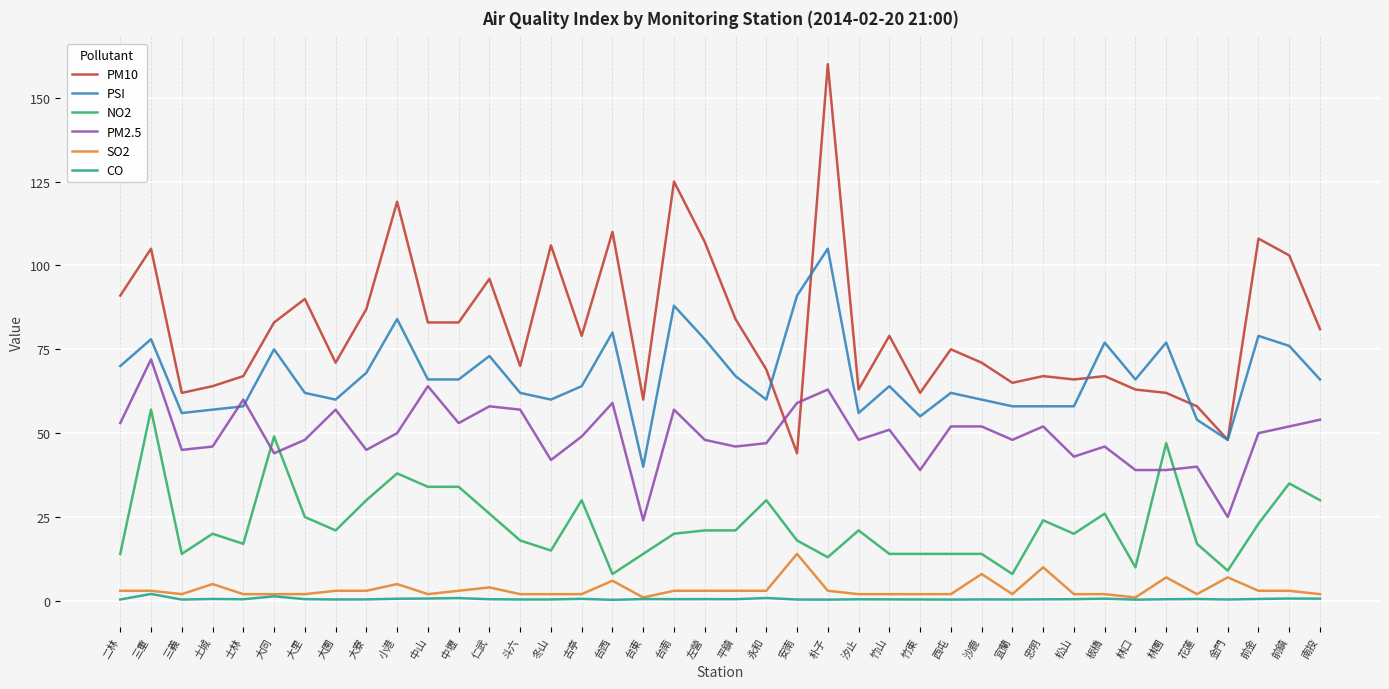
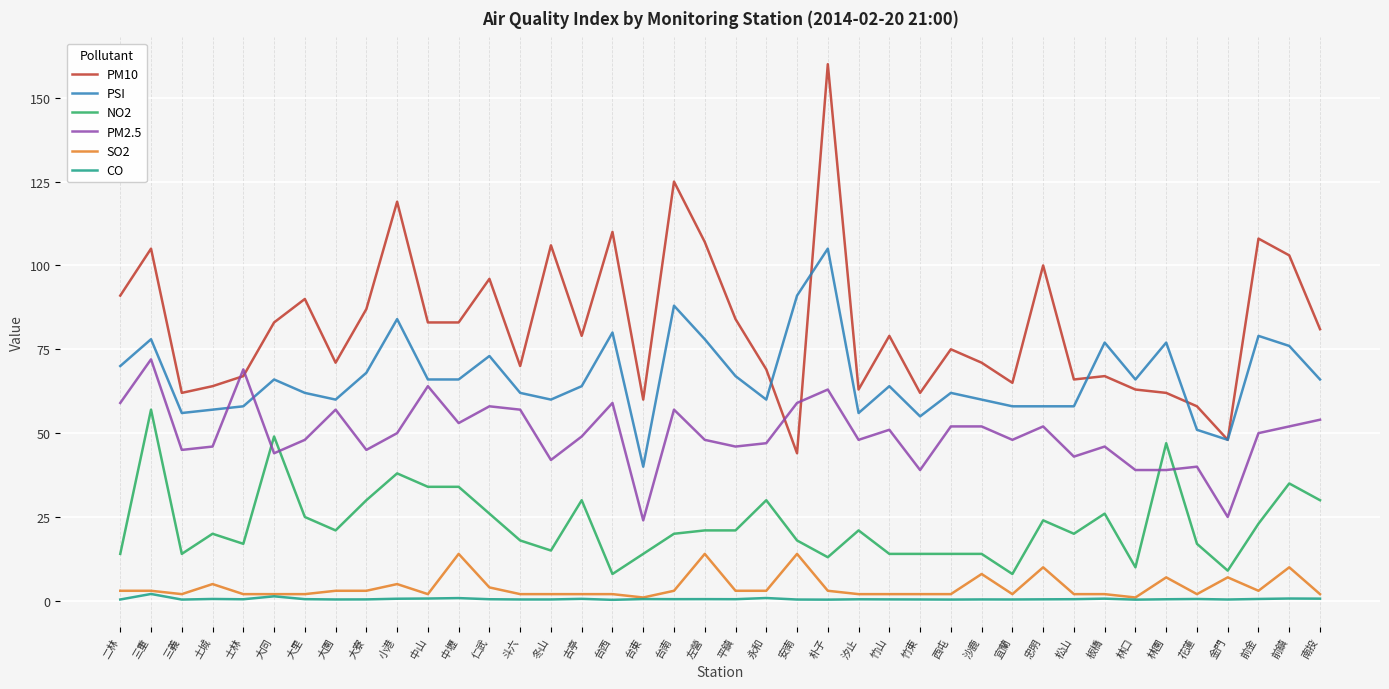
  {
    "PM10": {
      "二林": 91,
      "三重": 105,
      "三義": 62,
      "土城": 64,
      "士林": 67,
      "大同": 83,
      "大里": 90,
      "大園": 71,
      "大寮": 87,
      "小港": 119,
      "中山": 83,
      "中壢": 83,
      "仁武": 96,
      "斗六": 70,
      "冬山": 106,
      "古亭": 79,
      "台西": 110,
      "台東": 60,
      "台南": 125,
      "左營": 107,
      "平鎮": 84,
      "永和": 69,
      "安南": 44,
      "朴子": 160,
      "汐止": 63,
      "竹山": 79,
      "竹東": 62,
      "西屯": 75,
      "沙鹿": 71,
      "宜蘭": 65,
-     "忠明": 67,
+     "忠明": 100,
      "松山": 66,
      "板橋": 67,
      "林口": 63,
      "林園": 62,
      "花蓮": 58,
      "前金": 108,
      "前鎮": 103,
      "南投": 81
    },
    "PSI": {
      "二林": 70,
      "三重": 78,
      "三義": 56,
      "土城": 57,
      "士林": 58,
-     "大同": 75,
+     "大同": 66,
      "大里": 62,
      "大園": 60,
      "大寮": 68,
      "小港": 84,
      "中山": 66,
      "中壢": 66,
      "仁武": 73,
      "斗六": 62,
      "冬山": 60,
      "古亭": 64,
      "台西": 80,
      "台東": 40,
      "台南": 88,
      "左營": 78,
      "平鎮": 67,
      "永和": 60,
      "安南": 91,
      "朴子": 105,
      "汐止": 56,
      "竹山": 64,
      "竹東": 55,
      "西屯": 62,
      "沙鹿": 60,
      "宜蘭": 58,
      "忠明": 58,
      "松山": 58,
      "板橋": 77,
      "林口": 66,
      "林園": 77,
-     "花蓮": 54,
+     "花蓮": 51,
      "前金": 79,
      "前鎮": 76,
      "南投": 66
    },
    "PM2.5": {
-     "二林": 53,
+     "二林": 59,
      "三重": 72,
      "三義": 45,
      "土城": 46,
-     "士林": 60,
+     "士林": 69,
      "大同": 44,
      "大里": 48,
      "大園": 57,
      "大寮": 45,
      "小港": 50,
      "中山": 64,
      "中壢": 53,
      "仁武": 58,
      "斗六": 57,
      "冬山": 42,
      "古亭": 49,
      "台西": 59,
      "台東": 24,
      "台南": 57,
      "左營": 48,
      "平鎮": 46,
      "永和": 47,
      "安南": 59,
      "朴子": 63,
      "汐止": 48,
      "竹山": 51,
      "竹東": 39,
      "西屯": 52,
      "沙鹿": 52,
      "宜蘭": 48,
      "忠明": 52,
      "松山": 43,
      "板橋": 46,
      "林口": 39,
      "林園": 39,
      "花蓮": 40,
      "金門": 25,
      "前金": 50,
      "前鎮": 52,
      "南投": 54
    },
    "SO2": {
      "二林": 3,
      "三重": 3,
      "三義": 2,
      "土城": 5,
      "士林": 2,
      "大里": 2,
      "大園": 3,
      "大寮": 3,
      "小港": 5,
      "中山": 2,
-     "中壢": 3,
+     "中壢": 14,
      "仁武": 4,
      "斗六": 2,
      "冬山": 2,
      "古亭": 2,
-     "台西": 6,
+     "台西": 2,
      "台南": 3,
-     "左營": 3,
+     "左營": 14,
      "平鎮": 3,
      "永和": 3,
      "安南": 14,
      "朴子": 3,
      "汐止": 2,
      "竹山": 2,
      "竹東": 2,
      "西屯": 2,
      "沙鹿": 8,
      "宜蘭": 2,
      "忠明": 10,
      "松山": 2,
      "板橋": 2,
      "林園": 7,
      "花蓮": 2,
      "金門": 7,
      "前金": 3,
-     "前鎮": 3,
+     "前鎮": 10,
      "南投": 2
    }
  }
